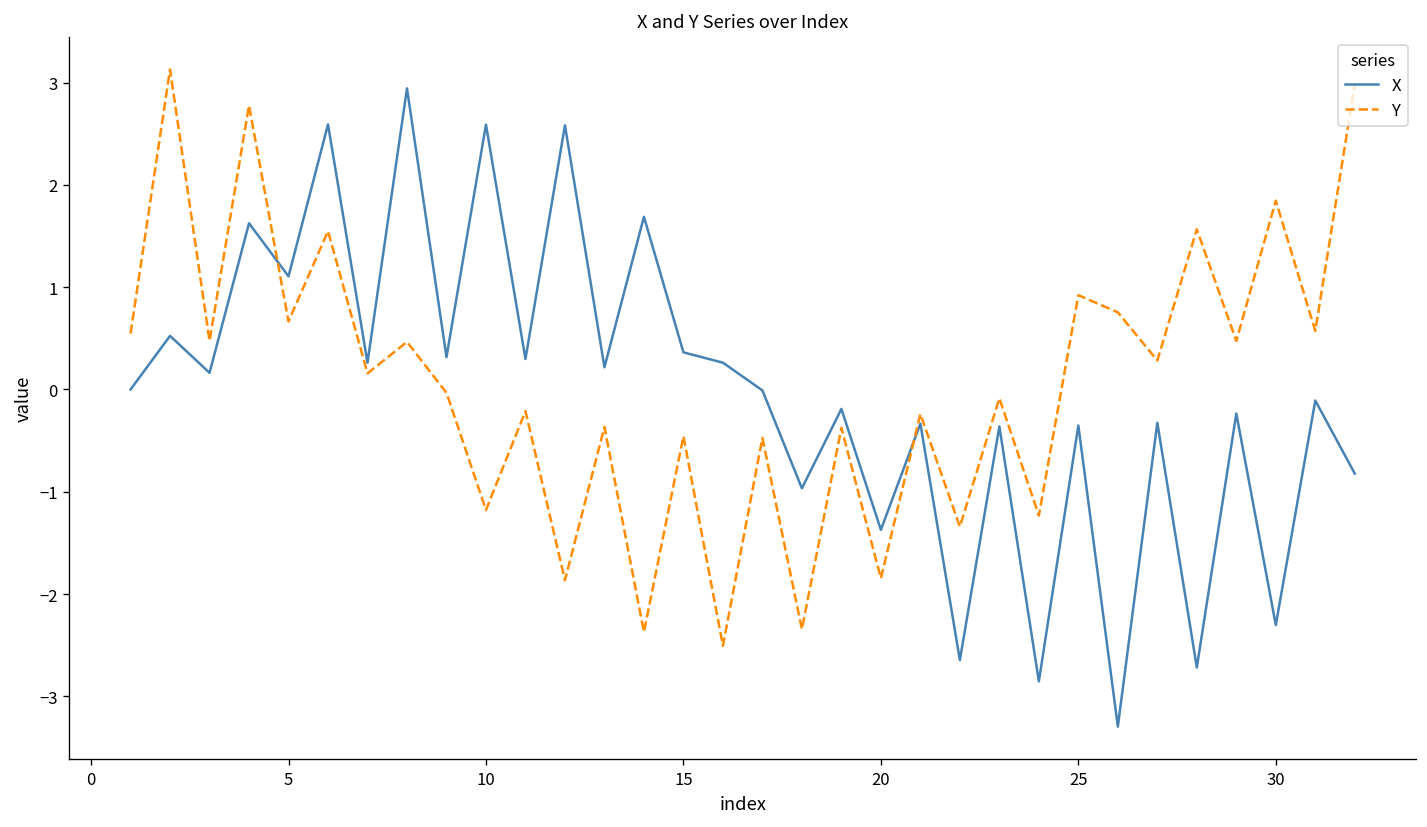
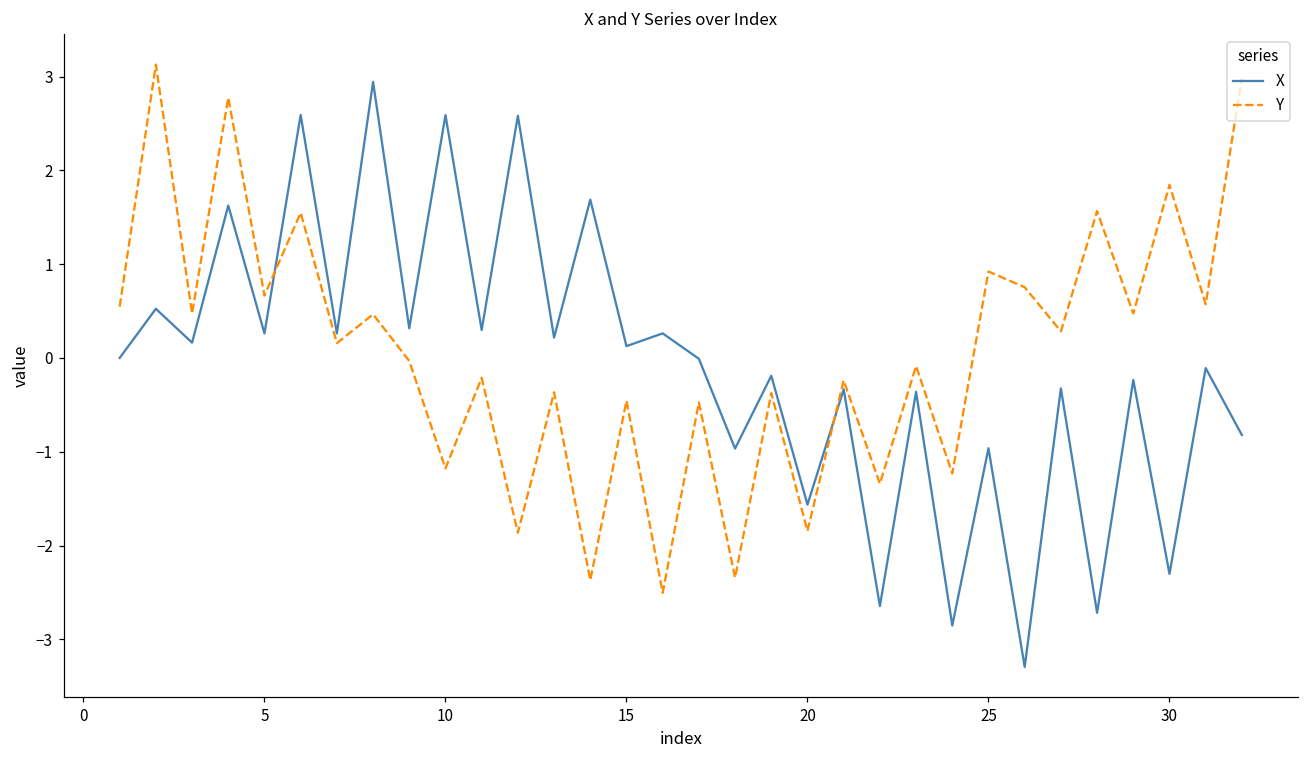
  {
    "X": {
-     "5": 1.1,
+     "5": 0.3,
      "10": 2.6,
-     "15": 0.4,
-     "20": -1.4,
-     "25": -0.4,
+     "15": 0.1,
+     "20": -1.6,
+     "25": -1.0,
      "30": -2.3
    },
    "Y": {
      "5": 0.7,
      "10": -1.2,
      "15": -0.5,
      "20": -1.8,
      "25": 0.9,
      "30": 1.8
    }
  }
